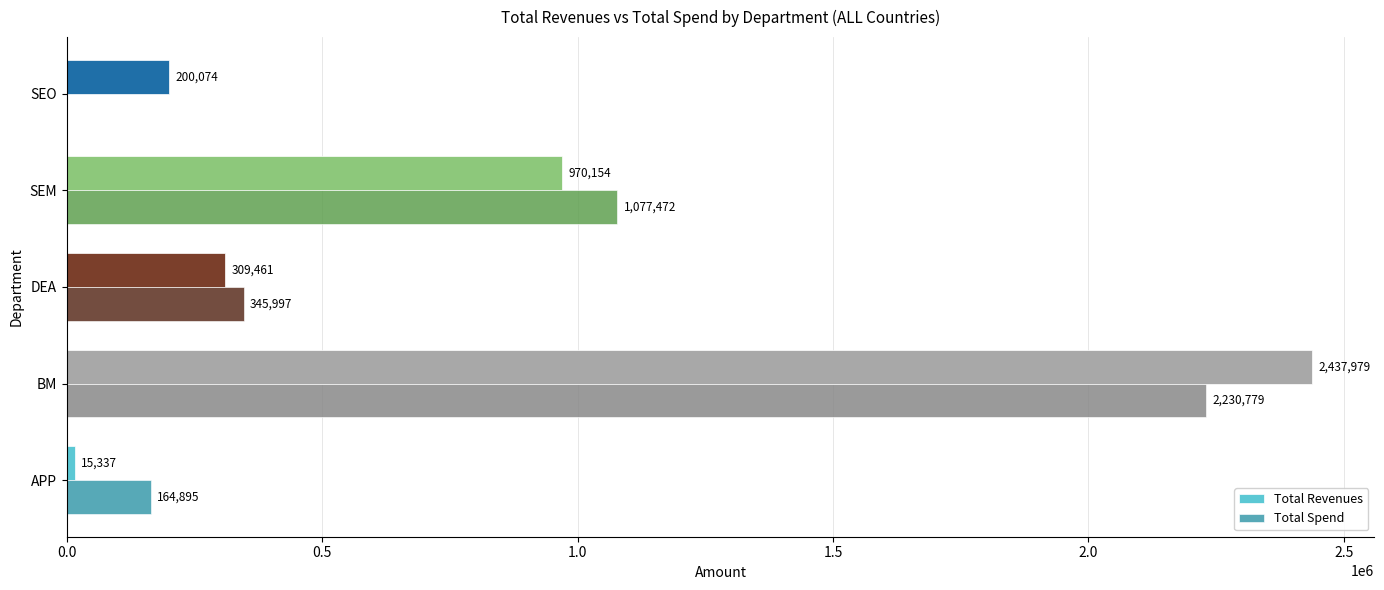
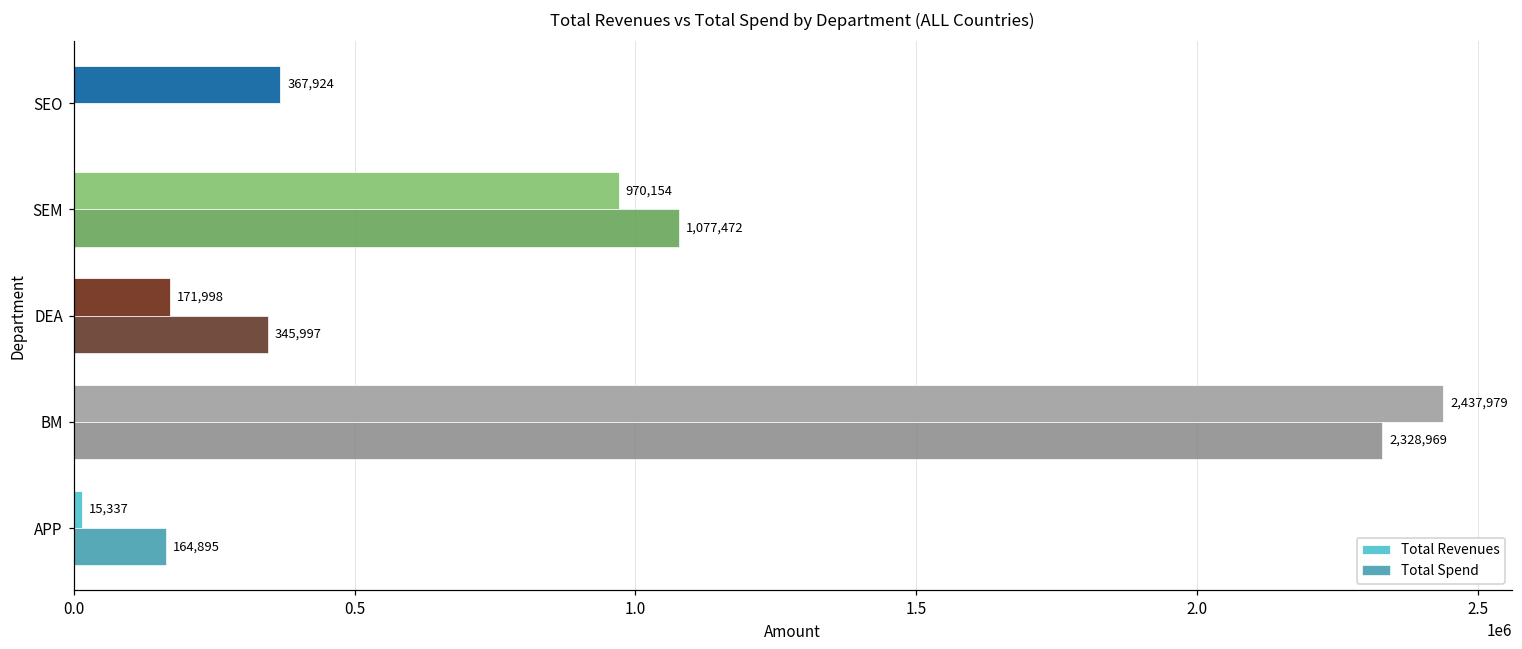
  {
    "Total Revenues": {
-     "SEO": "200,074",
+     "SEO": "367,924",
      "SEM": "970,154",
-     "DEA": "309,461",
+     "DEA": "171,998",
      "BM": "2,437,979",
      "APP": "15,337"
    },
    "Total Spend": {
      "SEM": "1,077,472",
      "DEA": "345,997",
-     "BM": "2,230,779",
+     "BM": "2,328,969",
      "APP": "164,895"
    }
  }
